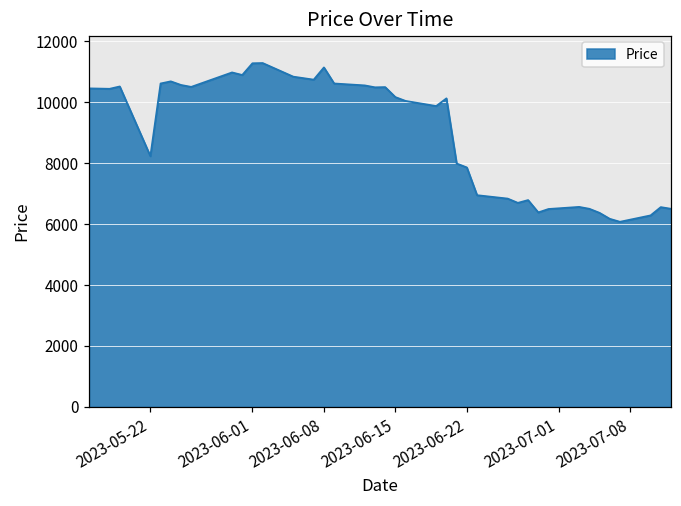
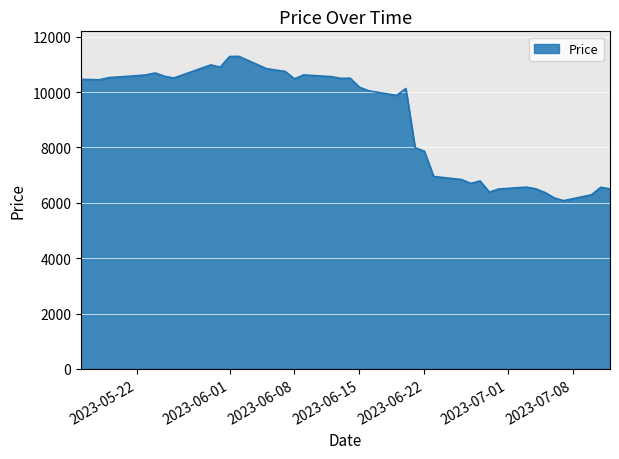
  {
-   "2023-05-22": 8200,
+   "2023-05-22": 10600,
    "2023-06-01": 11300,
-   "2023-06-08": 11100,
+   "2023-06-08": 10500,
    "2023-06-15": 10200,
    "2023-06-22": 7900
  }
